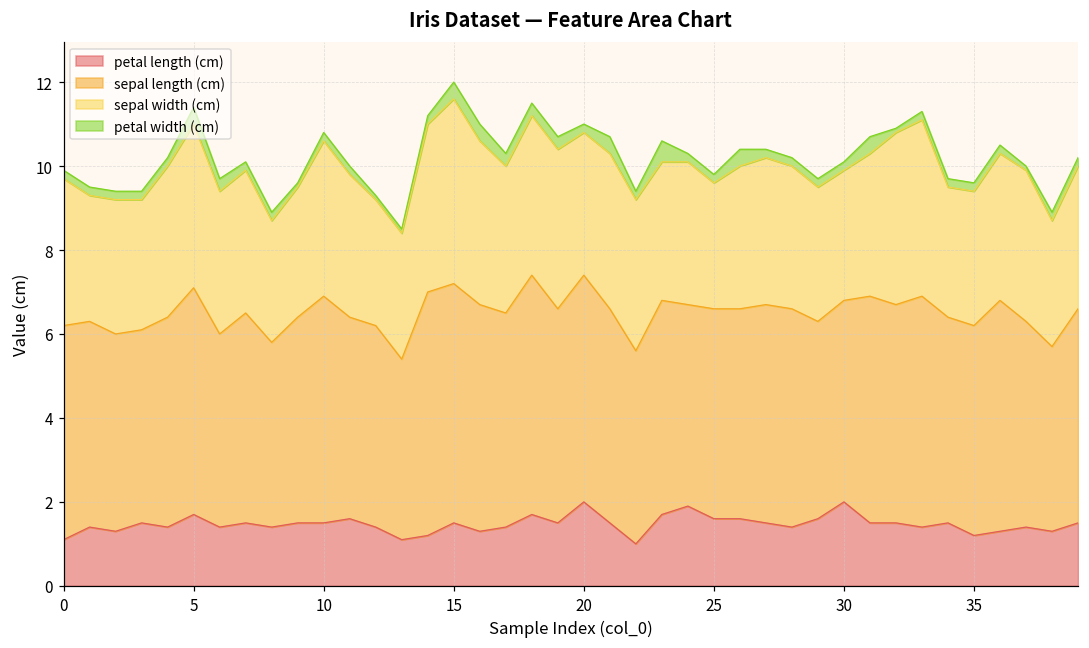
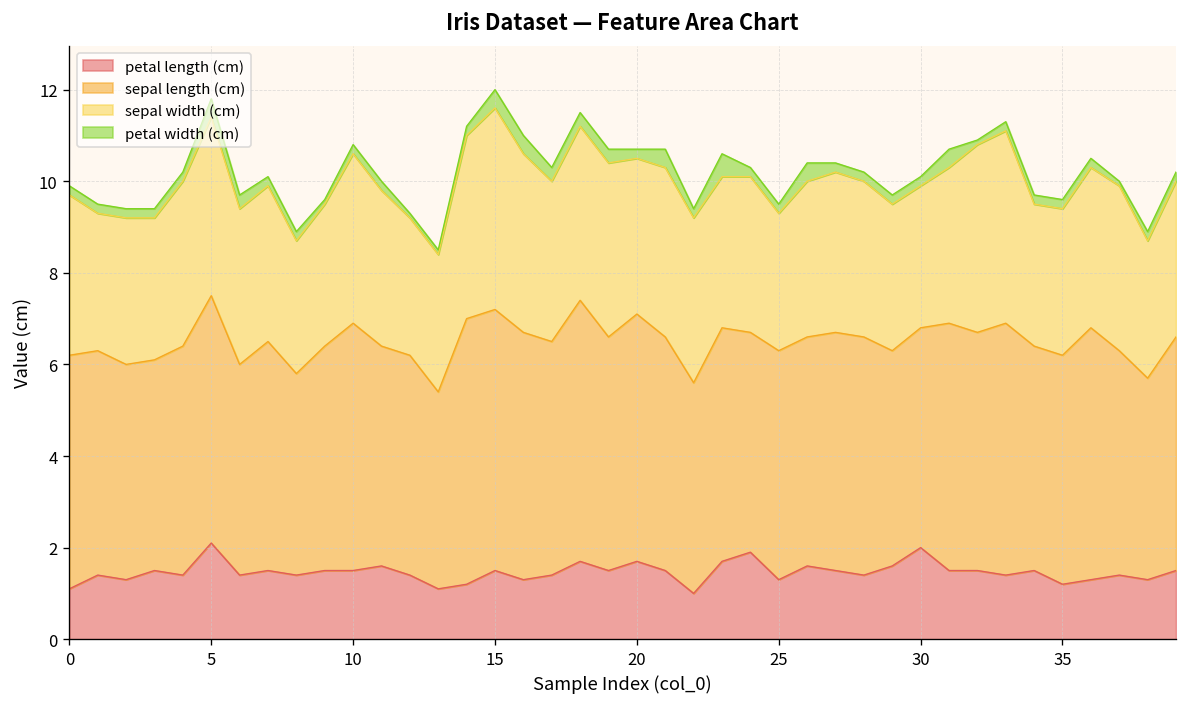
  {
    "petal length (cm)": {
      "0": 1.1,
-     "5": 1.7,
+     "5": 2.1,
      "10": 1.5,
      "15": 1.5,
-     "20": 2.0,
-     "25": 1.6,
+     "20": 1.7,
+     "25": 1.3,
      "30": 2.0,
      "35": 1.2
    },
    "petal width (cm)": {
      "0": 0.2,
      "10": 0.2,
      "15": 0.4,
      "20": 0.2,
      "25": 0.2,
      "30": 0.2,
      "35": 0.2
    }
  }
